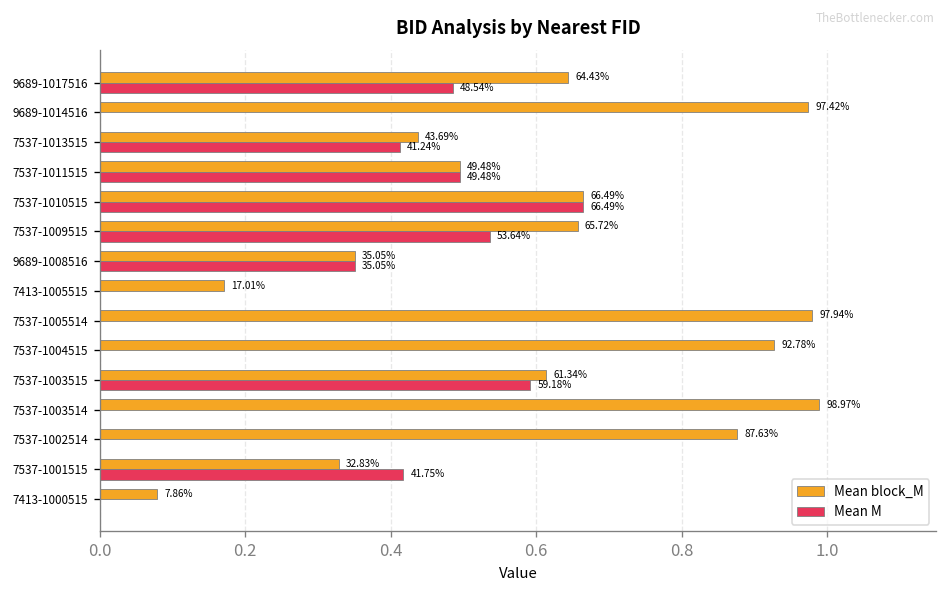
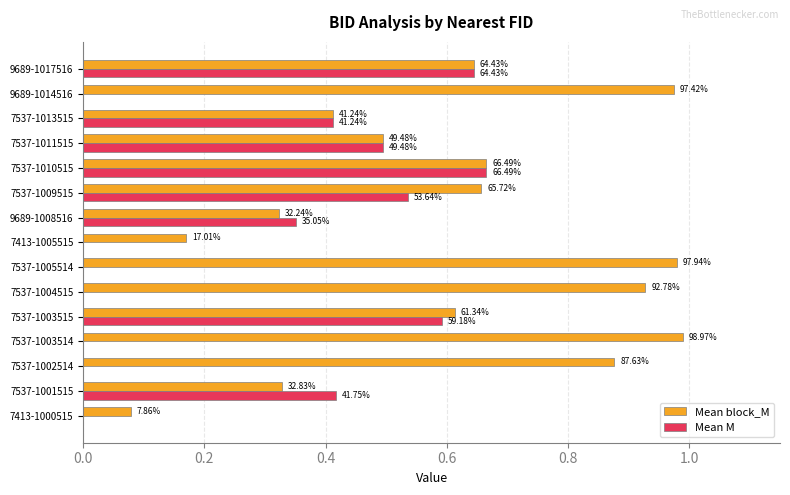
  {
    "Mean block_M": {
      "9689-1017516": "64.43%",
      "9689-1014516": "97.42%",
-     "7537-1013515": "43.69%",
+     "7537-1013515": "41.24%",
      "7537-1011515": "49.48%",
      "7537-1010515": "66.49%",
      "7537-1009515": "65.72%",
-     "9689-1008516": "35.05%",
+     "9689-1008516": "32.24%",
      "7413-1005515": "17.01%",
      "7537-1005514": "97.94%",
      "7537-1004515": "92.78%",
      "7537-1003515": "61.34%",
      "7537-1003514": "98.97%",
      "7537-1002514": "87.63%",
      "7537-1001515": "32.83%",
      "7413-1000515": "7.86%"
    },
    "Mean M": {
-     "9689-1017516": "48.54%",
+     "9689-1017516": "64.43%",
      "7537-1013515": "41.24%",
      "7537-1011515": "49.48%",
      "7537-1010515": "66.49%",
      "7537-1009515": "53.64%",
      "9689-1008516": "35.05%",
      "7537-1003515": "59.18%",
      "7537-1001515": "41.75%"
    }
  }
